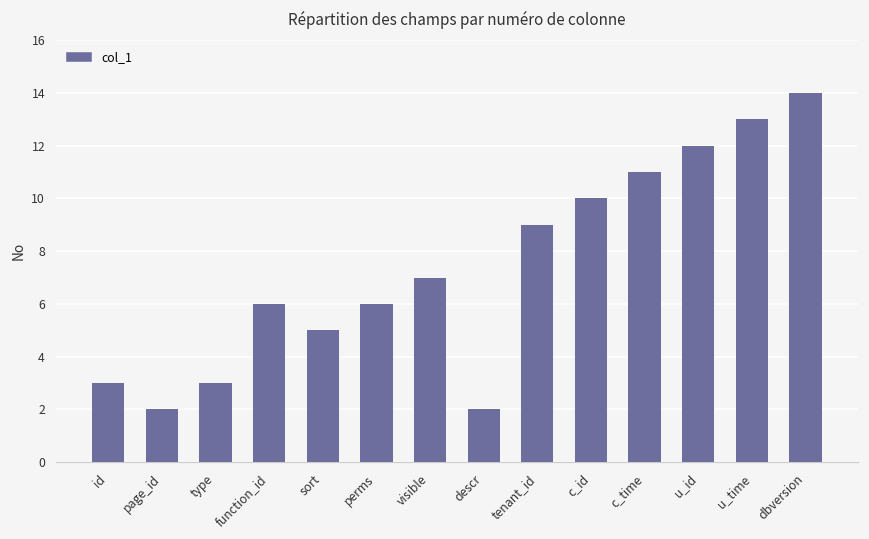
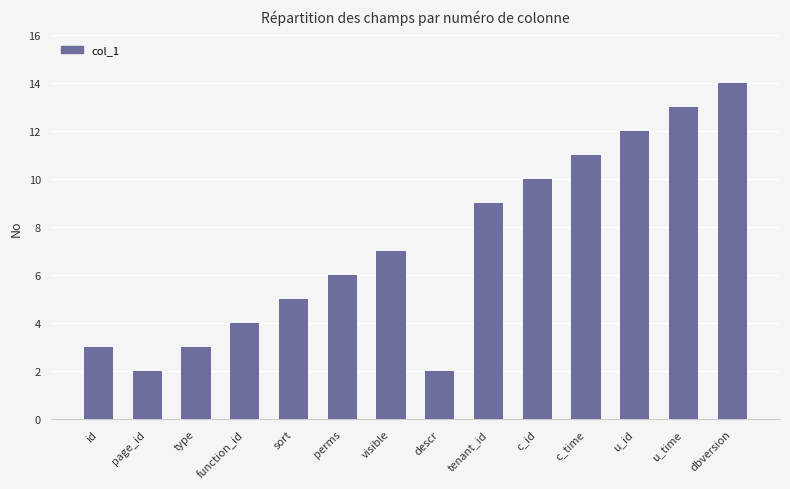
  {
    "id": 3,
    "page_id": 2,
    "type": 3,
-   "function_id": 6,
+   "function_id": 4,
    "sort": 5,
    "perms": 6,
    "visible": 7,
    "descr": 2,
    "tenant_id": 9,
    "c_id": 10,
    "c_time": 11,
    "u_id": 12,
    "u_time": 13,
    "dbversion": 14
  }
